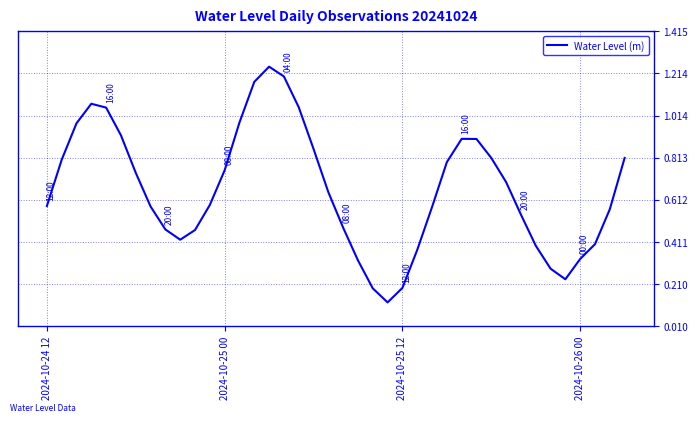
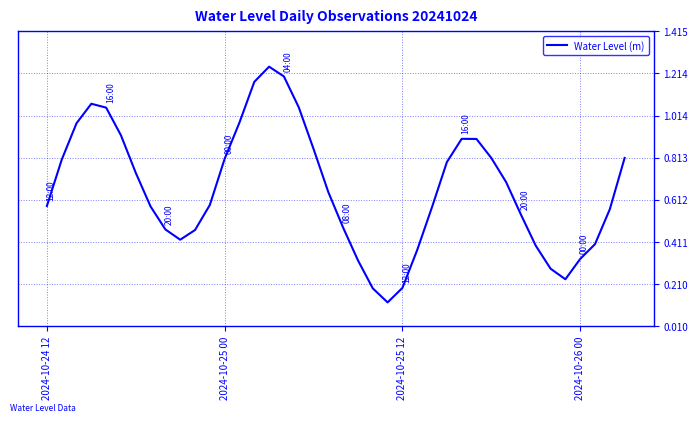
  {
-   "2024-10-25 00": 0.75
+   "2024-10-25 00": 0.81
  }
